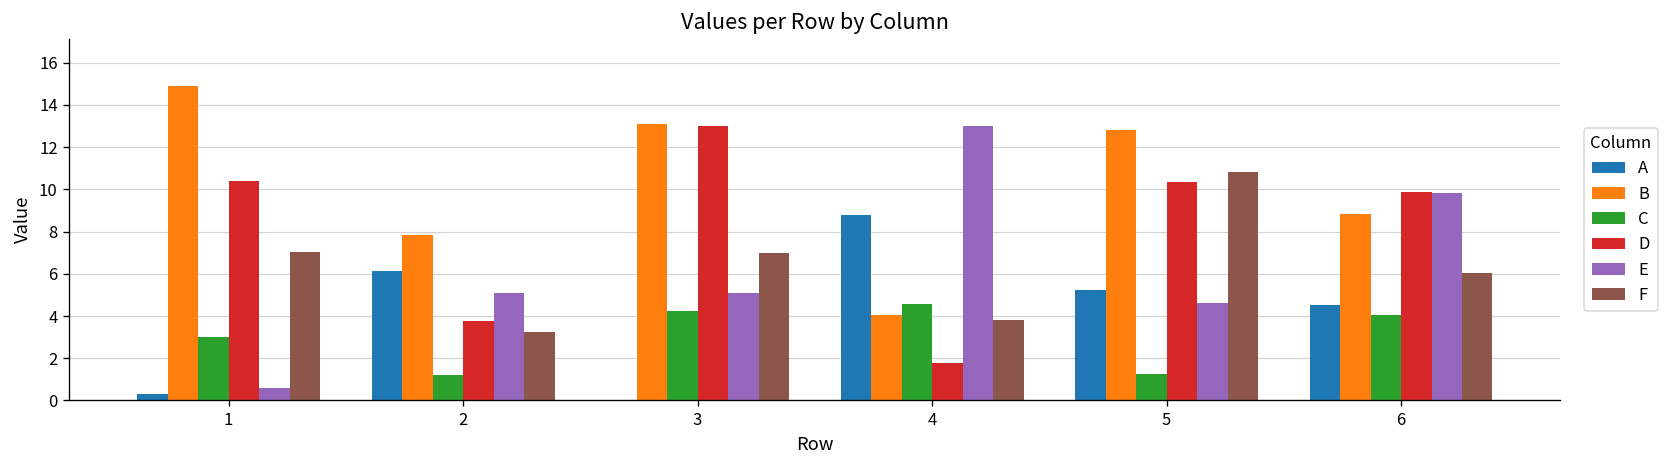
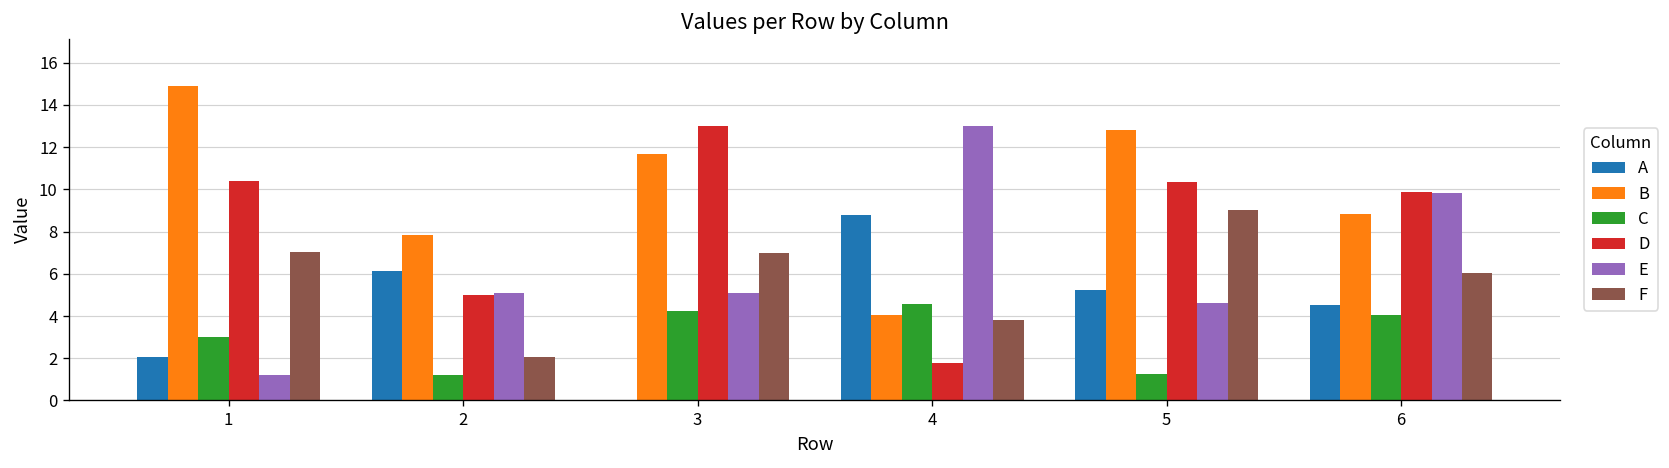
  {
    "A": {
-     "1": 0.3,
+     "1": 2.1,
      "2": 6.1,
      "4": 8.8,
      "5": 5.2,
      "6": 4.5
    },
    "B": {
      "1": 14.9,
      "2": 7.9,
-     "3": 13.1,
+     "3": 11.7,
      "4": 4.1,
      "5": 12.8,
      "6": 8.9
    },
    "C": {
      "1": 3.0,
      "2": 1.2,
      "3": 4.2,
      "4": 4.6,
      "5": 1.2,
      "6": 4.1
    },
    "D": {
      "1": 10.4,
-     "2": 3.8,
+     "2": 5.0,
      "3": 13.0,
      "4": 1.8,
      "5": 10.3,
      "6": 9.9
    },
    "E": {
-     "1": 0.6,
+     "1": 1.2,
      "2": 5.1,
      "3": 5.1,
      "4": 13.0,
      "5": 4.6,
      "6": 9.8
    },
    "F": {
      "1": 7.0,
-     "2": 3.3,
+     "2": 2.1,
      "3": 7.0,
      "4": 3.8,
-     "5": 10.8,
+     "5": 9.0,
      "6": 6.1
    }
  }
